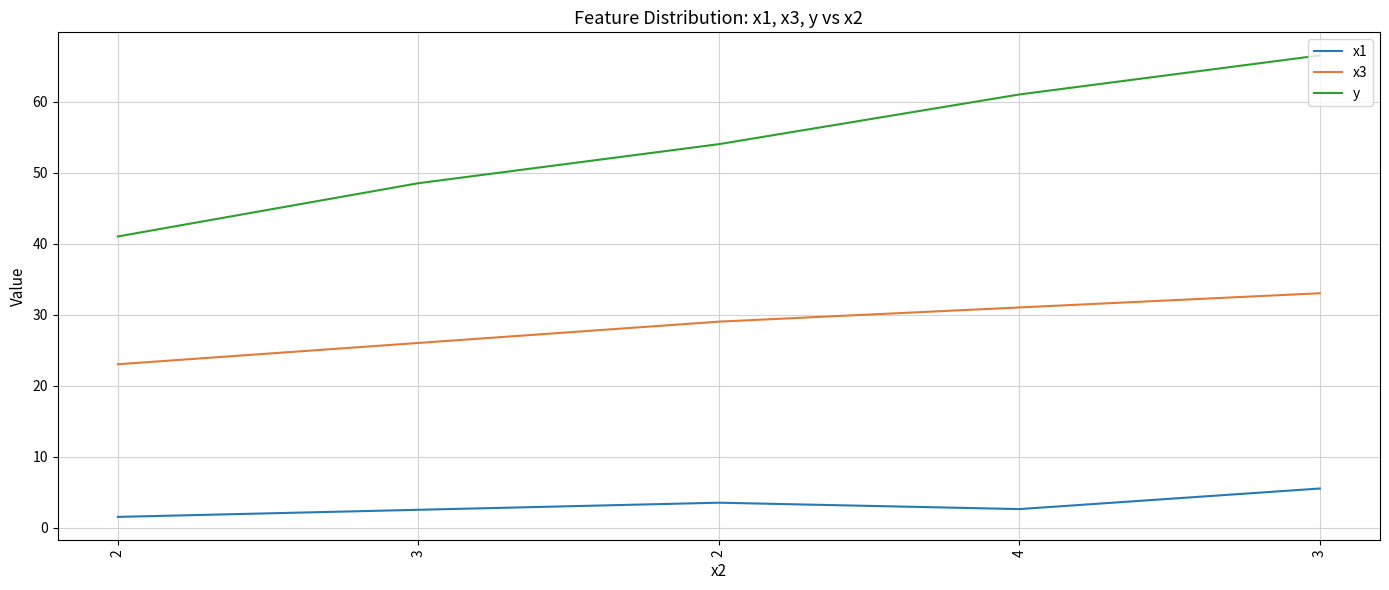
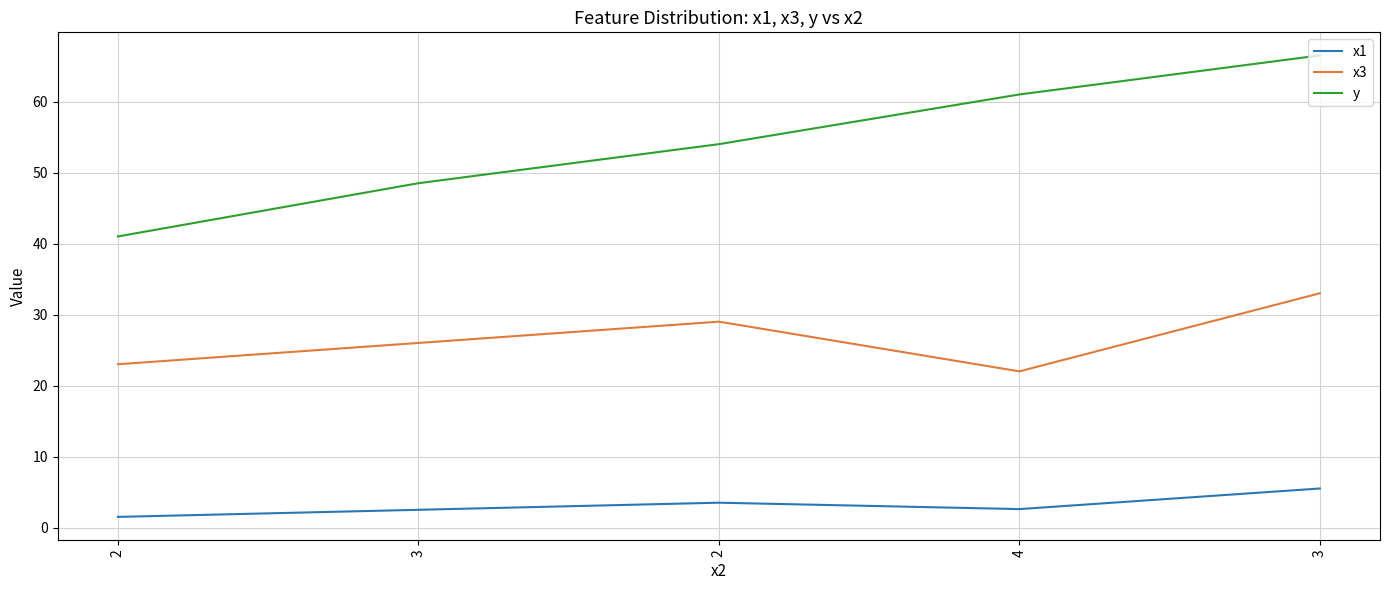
  {
    "x1": {
      "4": 3
    },
    "x3": {
-     "4": 31
+     "4": 22
    },
    "y": {
      "4": 61
    }
  }
